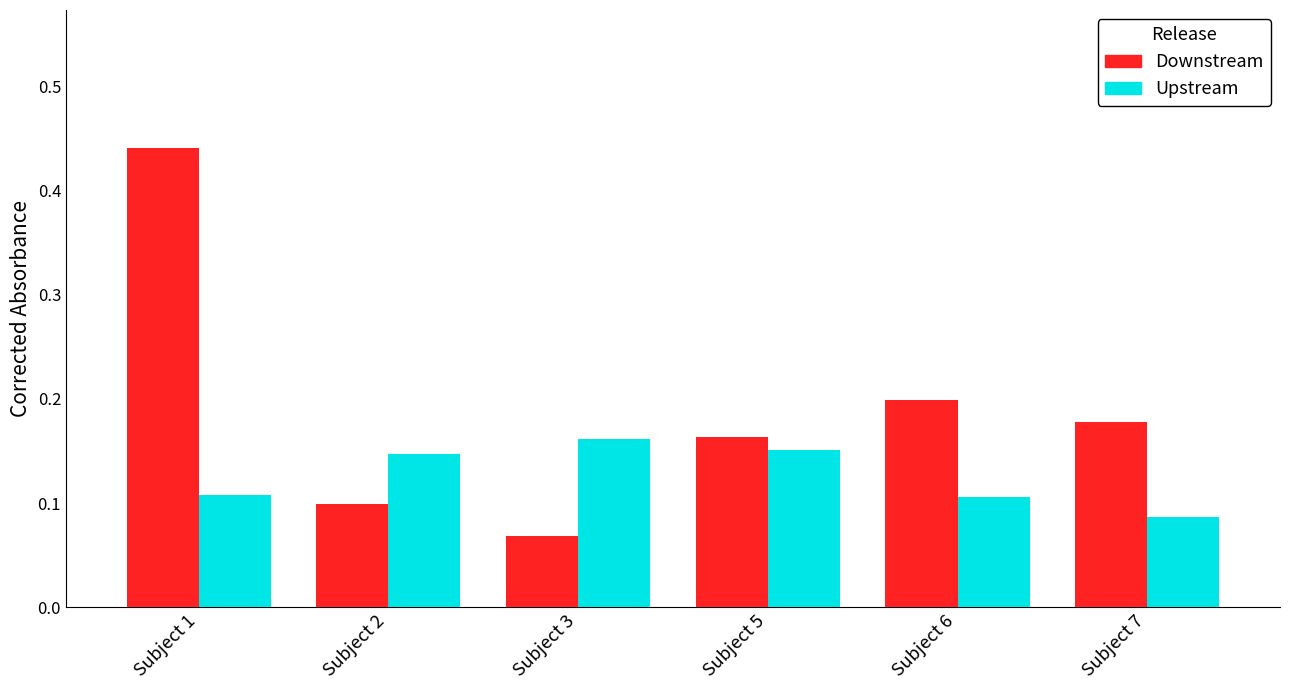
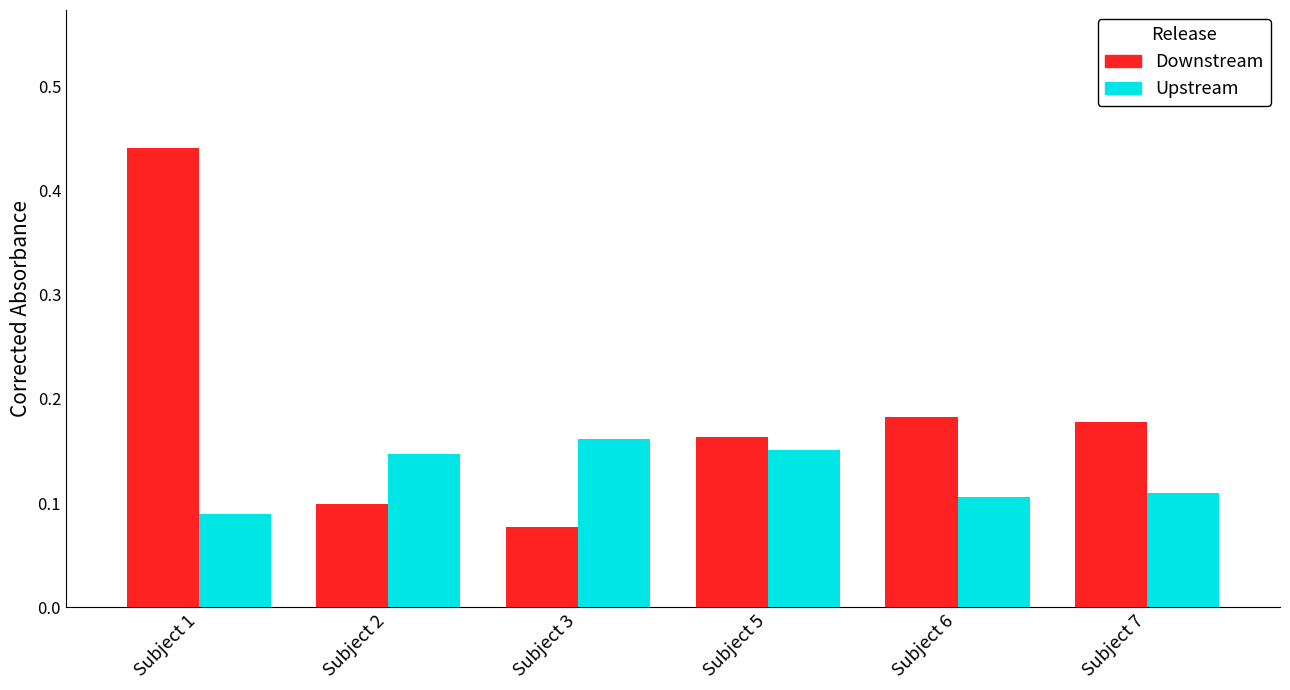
  {
    "Downstream": {
      "Subject 1": 0.441,
      "Subject 2": 0.099,
-     "Subject 3": 0.069,
+     "Subject 3": 0.077,
      "Subject 5": 0.163,
-     "Subject 6": 0.199,
+     "Subject 6": 0.182,
      "Subject 7": 0.178
    },
    "Upstream": {
-     "Subject 1": 0.108,
+     "Subject 1": 0.089,
      "Subject 2": 0.147,
      "Subject 3": 0.162,
      "Subject 5": 0.151,
      "Subject 6": 0.105,
-     "Subject 7": 0.087
+     "Subject 7": 0.110
    }
  }
